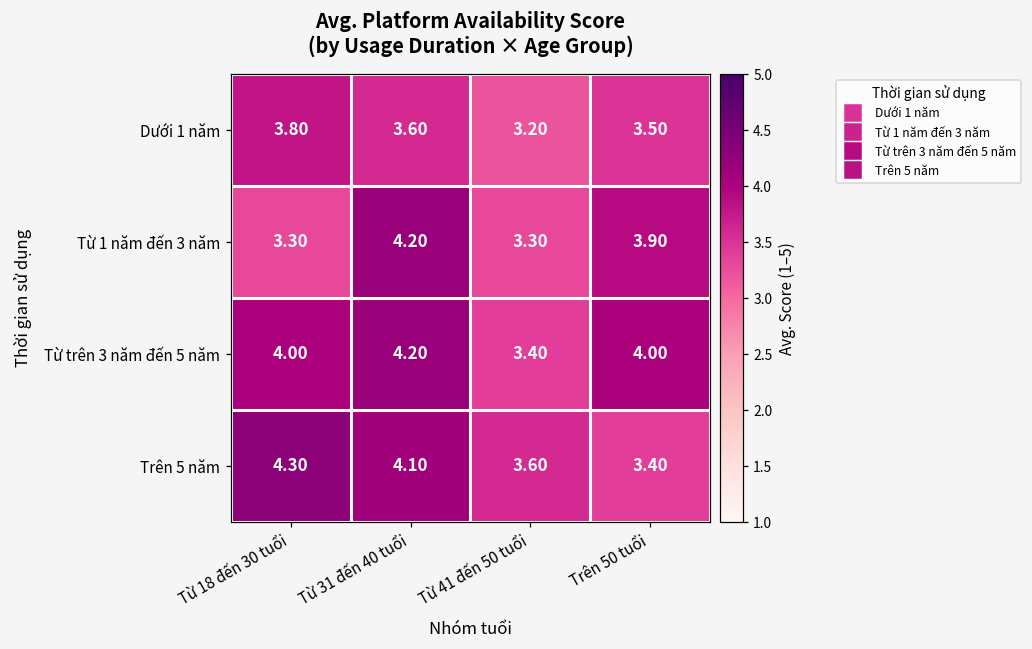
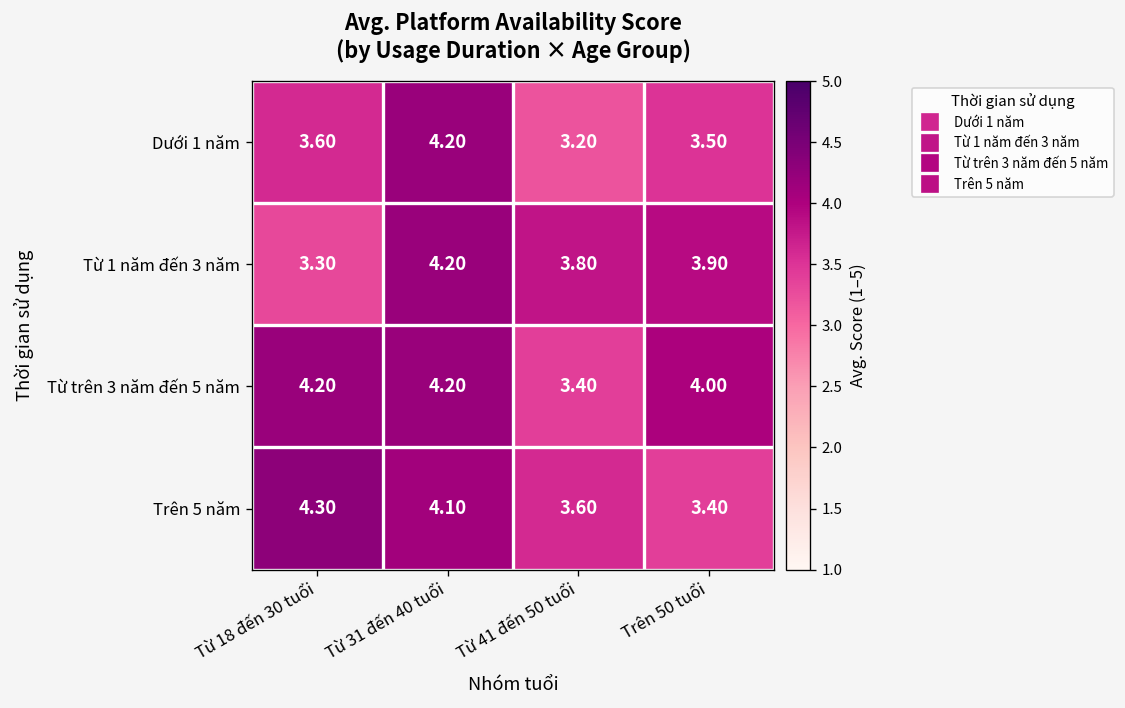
  {
    "Dưới 1 năm": {
-     "Từ 18 đến 30 tuổi": 3.80,
-     "Từ 31 đến 40 tuổi": 3.60,
+     "Từ 18 đến 30 tuổi": 3.60,
+     "Từ 31 đến 40 tuổi": 4.20,
      "Từ 41 đến 50 tuổi": 3.20,
      "Trên 50 tuổi": 3.50
    },
    "Từ 1 năm đến 3 năm": {
      "Từ 18 đến 30 tuổi": 3.30,
      "Từ 31 đến 40 tuổi": 4.20,
-     "Từ 41 đến 50 tuổi": 3.30,
+     "Từ 41 đến 50 tuổi": 3.80,
      "Trên 50 tuổi": 3.90
    },
    "Từ trên 3 năm đến 5 năm": {
-     "Từ 18 đến 30 tuổi": 4.00,
+     "Từ 18 đến 30 tuổi": 4.20,
      "Từ 31 đến 40 tuổi": 4.20,
      "Từ 41 đến 50 tuổi": 3.40,
      "Trên 50 tuổi": 4.00
    },
    "Trên 5 năm": {
      "Từ 18 đến 30 tuổi": 4.30,
      "Từ 31 đến 40 tuổi": 4.10,
      "Từ 41 đến 50 tuổi": 3.60,
      "Trên 50 tuổi": 3.40
    }
  }
